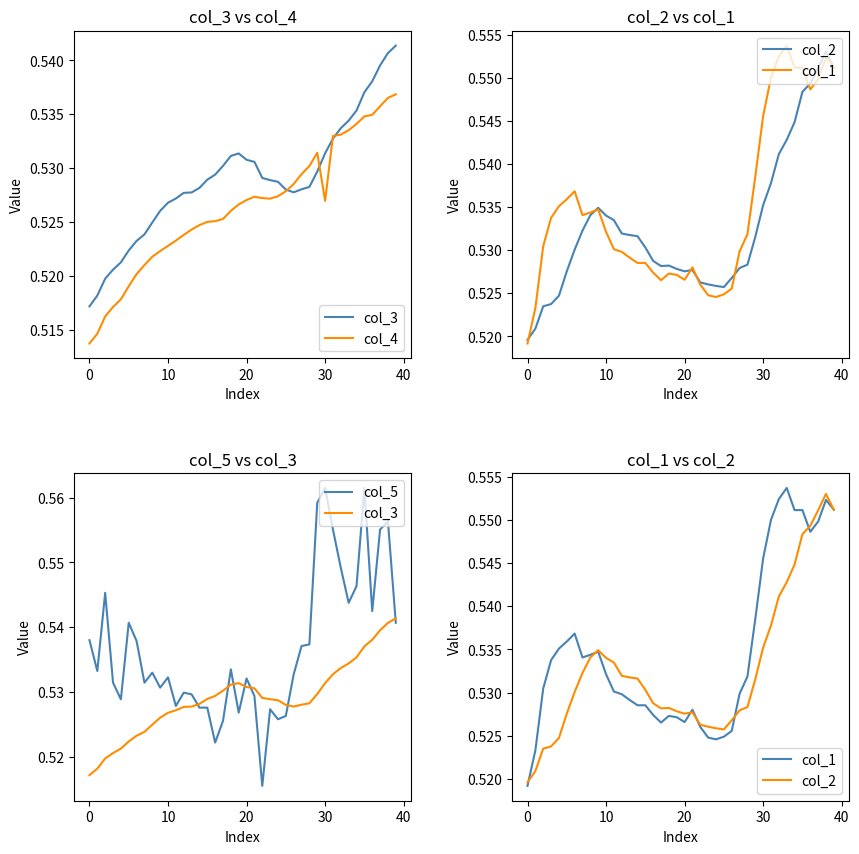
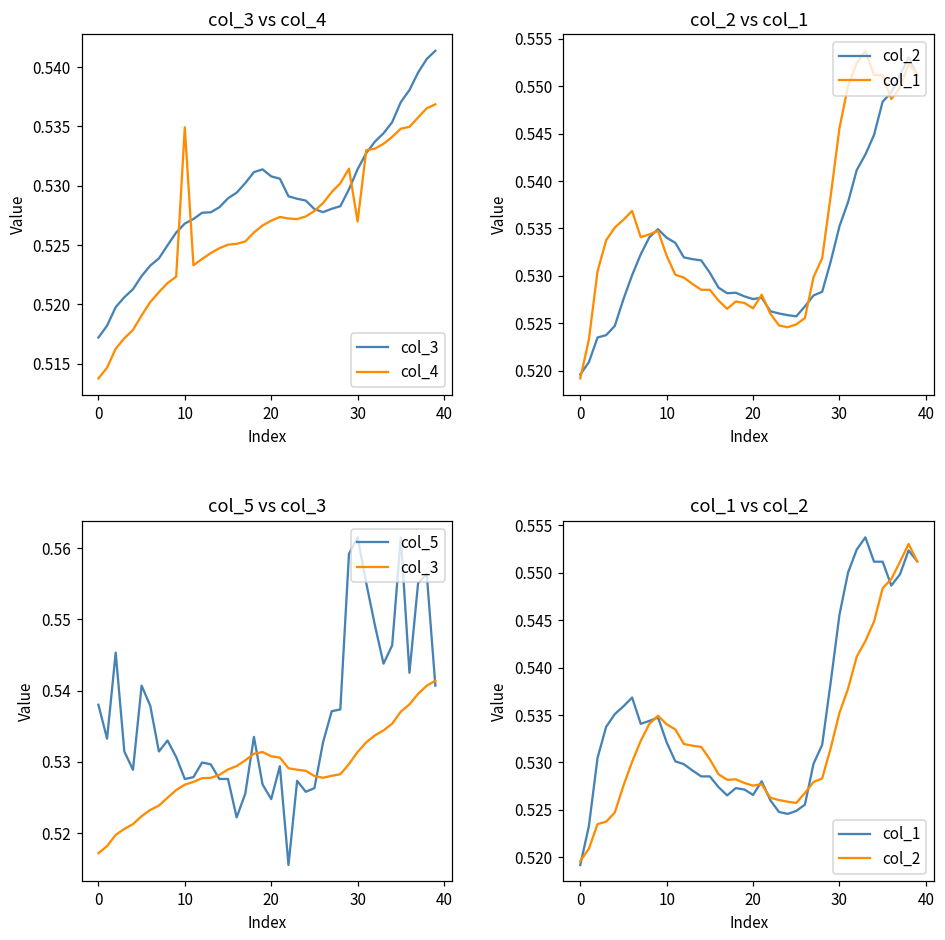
  {
    "col_3 vs col_4": {
      "col_4": {
        "0": 0.5137,
-       "10": 0.5228,
+       "10": 0.5349,
        "20": 0.5271,
        "30": 0.5270
      }
    },
    "col_5 vs col_3": {
      "col_5": {
        "0": 0.538,
-       "10": 0.532,
-       "20": 0.532
+       "10": 0.528,
+       "20": 0.525
      },
      "col_3": {
        "0": 0.517,
        "10": 0.527,
        "20": 0.531,
        "30": 0.531
      }
    },
    "col_1 vs col_2": {
      "col_1": {
        "0": 0.519,
        "10": 0.532,
        "20": 0.527,
        "30": 0.546
      },
      "col_2": {
        "0": 0.520,
        "10": 0.534,
        "20": 0.528,
        "30": 0.535
      }
    }
  }
